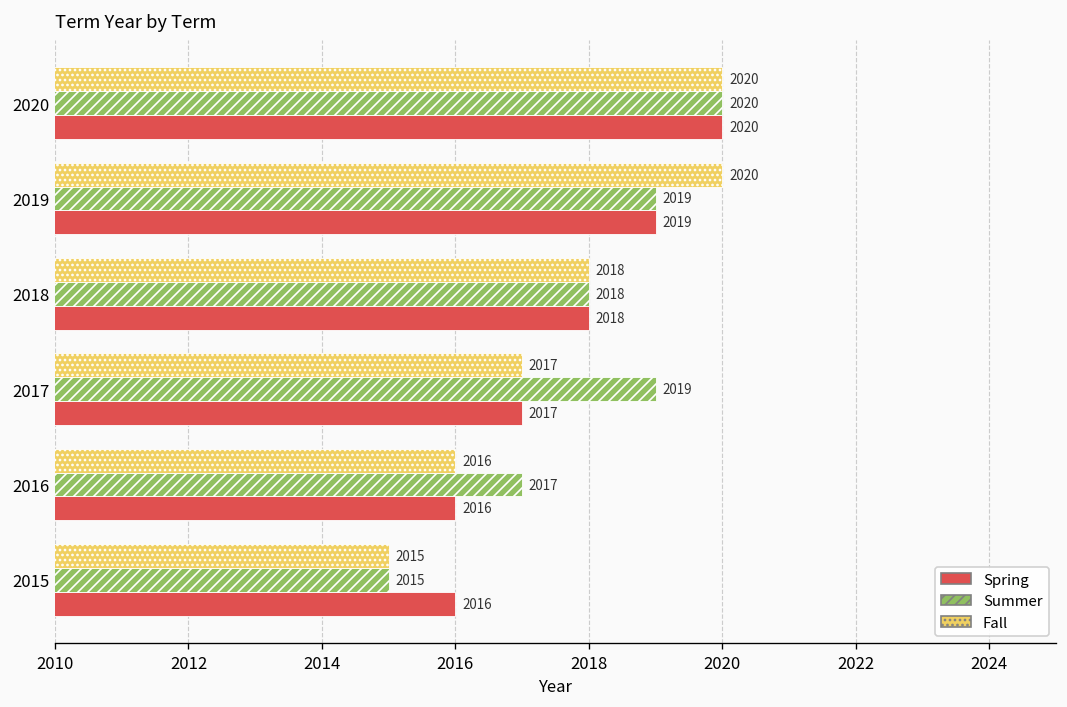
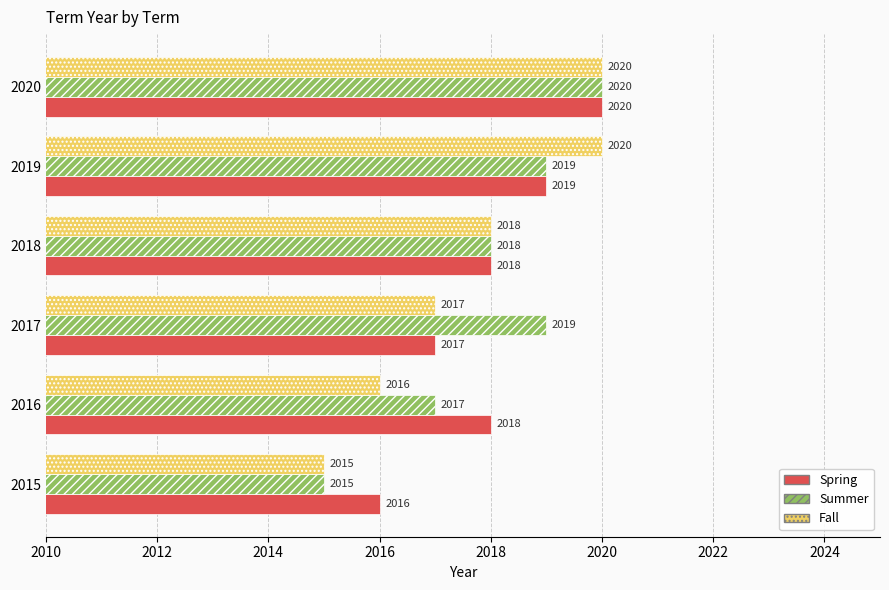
  {
    "Spring": {
      "2020": 2020,
      "2019": 2019,
      "2018": 2018,
      "2017": 2017,
-     "2016": 2016,
+     "2016": 2018,
      "2015": 2016
    },
    "Summer": {
      "2020": 2020,
      "2019": 2019,
      "2018": 2018,
      "2017": 2019,
      "2016": 2017,
      "2015": 2015
    },
    "Fall": {
      "2020": 2020,
      "2019": 2020,
      "2018": 2018,
      "2017": 2017,
      "2016": 2016,
      "2015": 2015
    }
  }
